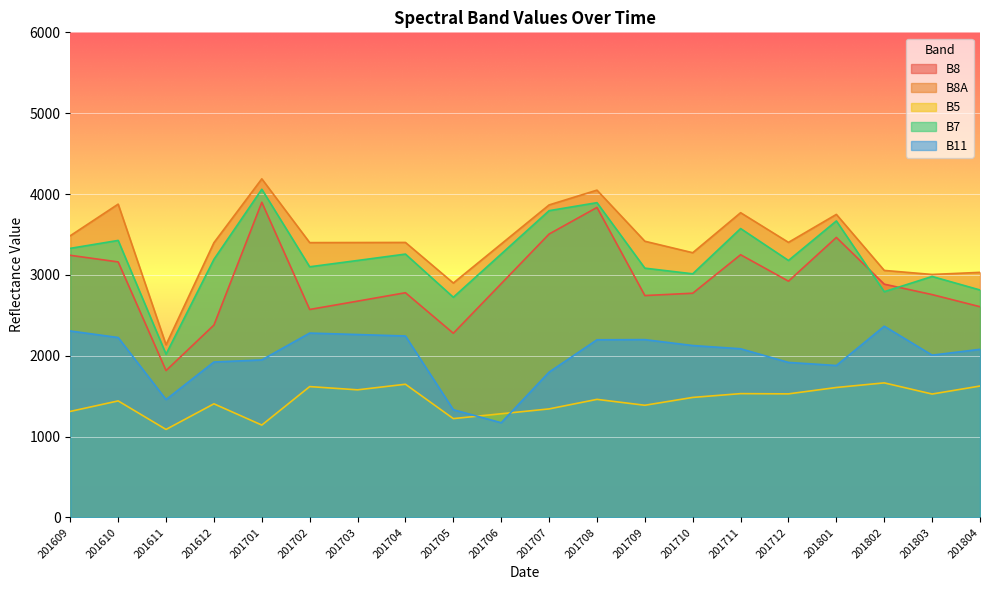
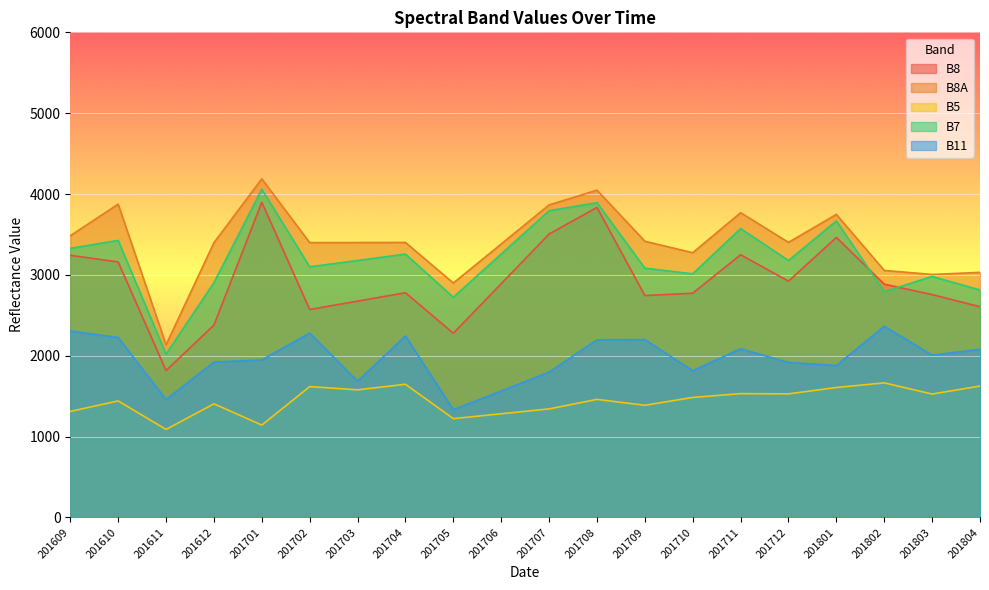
  {
    "B5": {
      "201609": 1300,
      "201610": 1400,
      "201611": 1100,
      "201612": 1400,
      "201701": 1100,
      "201702": 1600,
      "201703": 1600,
      "201704": 1600,
      "201705": 1200,
      "201706": 1300,
      "201707": 1300,
      "201708": 1500,
      "201709": 1400,
      "201710": 1500,
      "201711": 1500,
      "201712": 1500,
      "201801": 1600,
      "201802": 1700,
      "201803": 1500,
      "201804": 1600
    },
    "B7": {
      "201609": 3300,
      "201610": 3400,
      "201611": 2000,
-     "201612": 3200,
+     "201612": 2900,
      "201701": 4100,
      "201702": 3100,
      "201703": 3200,
      "201704": 3300,
      "201705": 2700,
      "201706": 3300,
      "201707": 3800,
      "201708": 3900,
      "201709": 3100,
      "201710": 3000,
      "201711": 3600,
      "201712": 3200,
      "201801": 3700,
      "201802": 2800,
      "201804": 2800
    },
    "B11": {
      "201609": 2300,
      "201610": 2200,
      "201611": 1500,
      "201612": 1900,
      "201701": 1900,
      "201702": 2300,
-     "201703": 2300,
+     "201703": 1700,
      "201704": 2200,
      "201705": 1300,
-     "201706": 1200,
+     "201706": 1600,
      "201707": 1800,
      "201708": 2200,
      "201709": 2200,
-     "201710": 2100,
+     "201710": 1800,
      "201711": 2100,
      "201712": 1900,
      "201801": 1900,
      "201802": 2400,
      "201803": 2000,
      "201804": 2100
    }
  }
